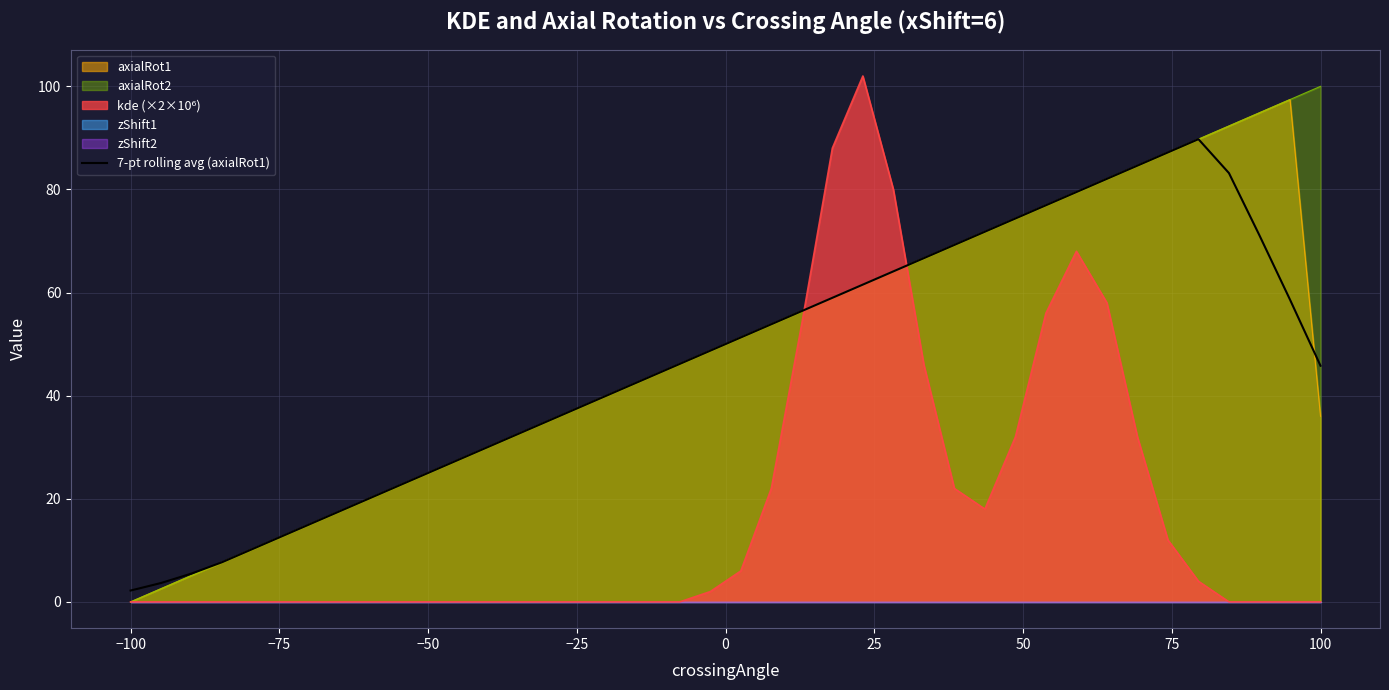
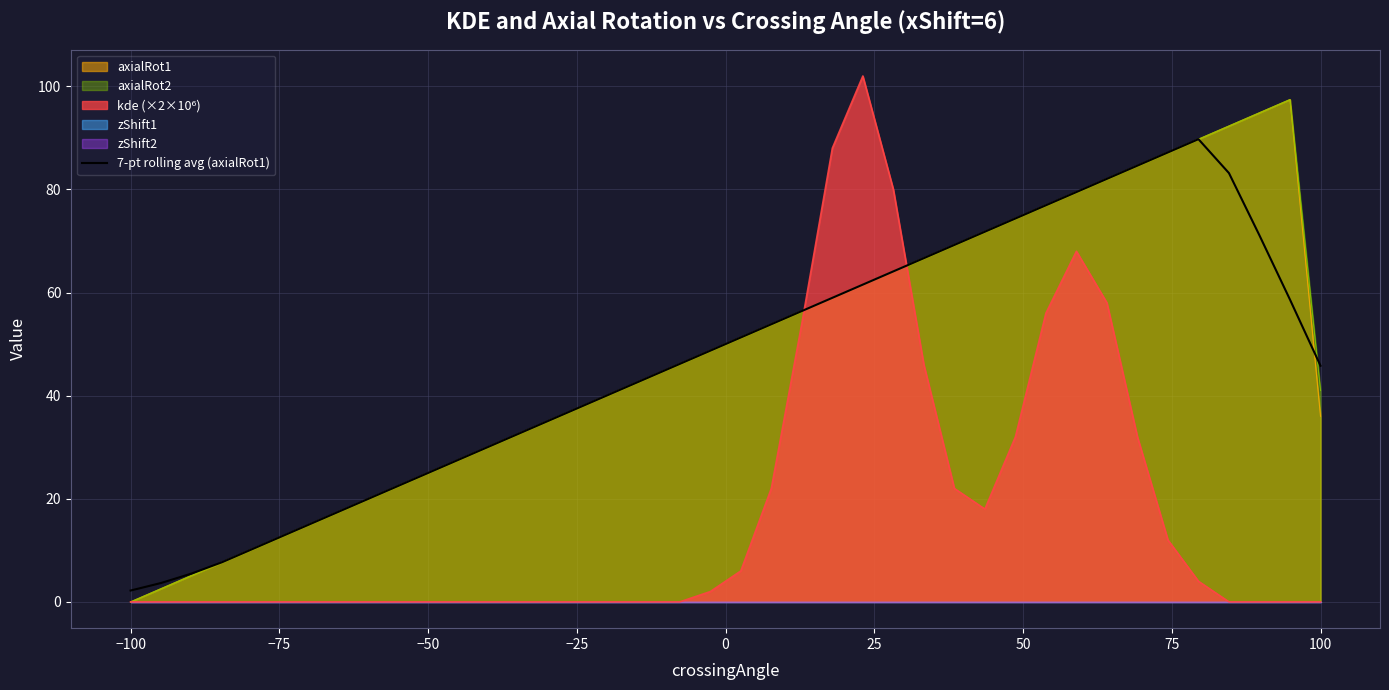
  {
    "axialRot1": {
      "100": 36
    },
    "axialRot2": {
-     "100": 100
+     "100": 41
    },
    "7-pt rolling avg (axialRot1)": {
      "−100": 2,
      "100": 46
    }
  }
